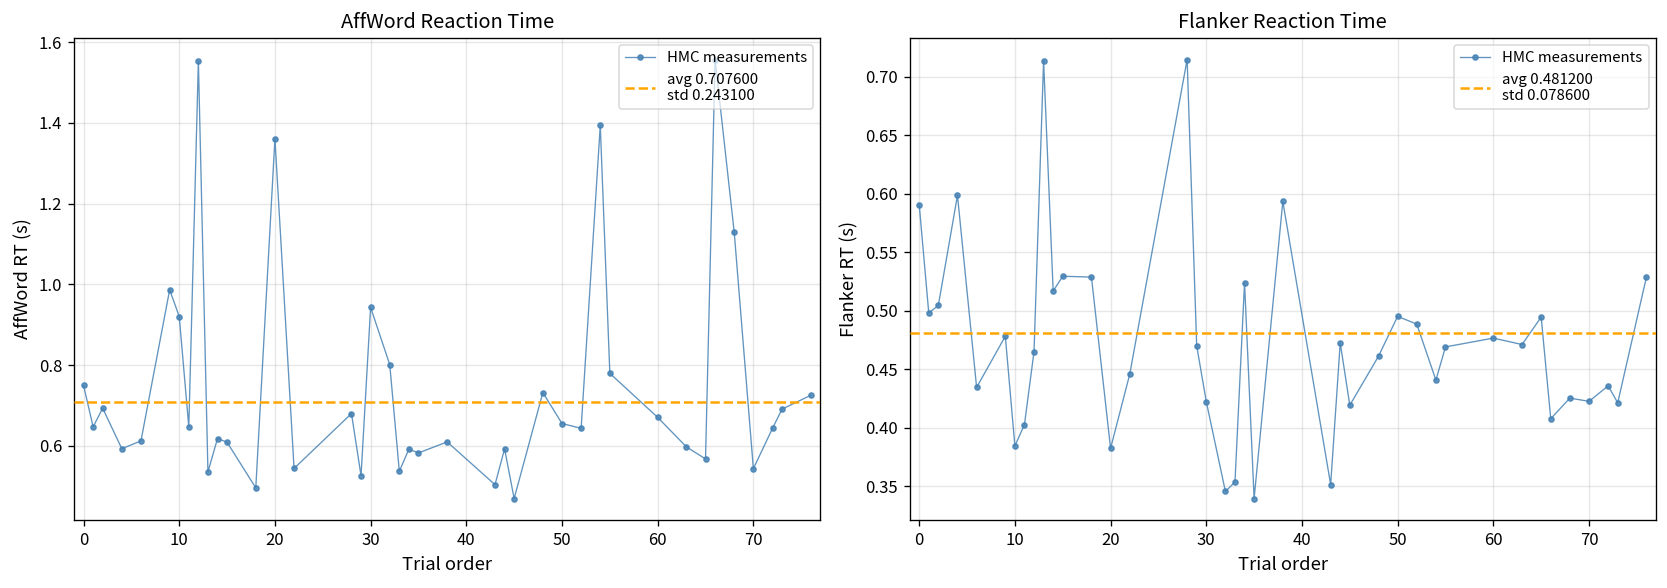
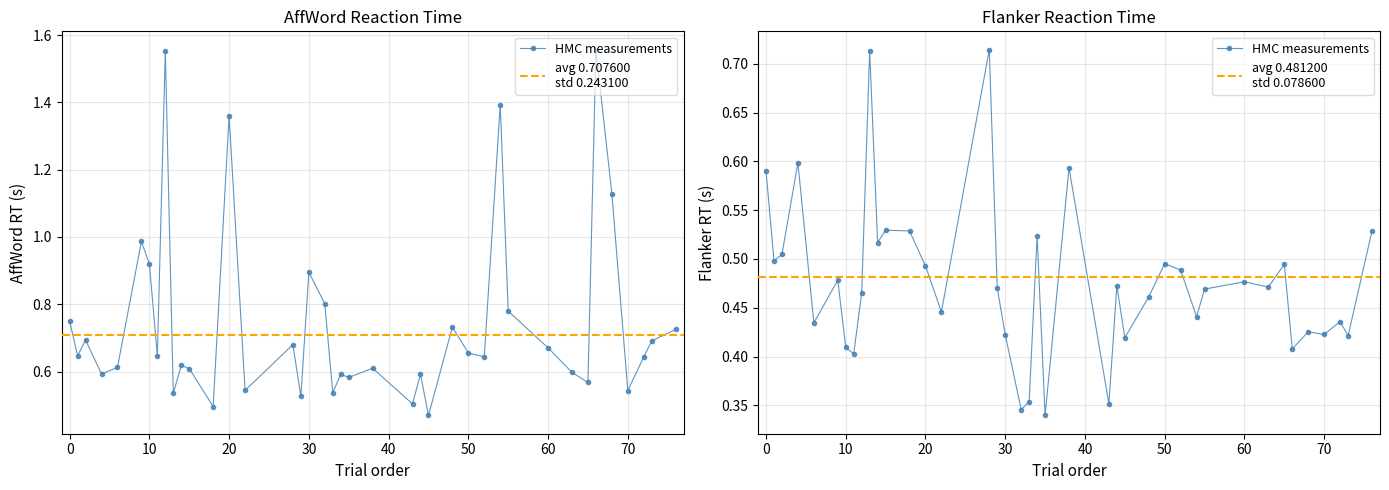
  {
    "AffWord Reaction Time": {
      "0": 0.75,
      "10": 0.92,
      "20": 1.36,
-     "30": 0.94,
+     "30": 0.90,
      "50": 0.66,
      "60": 0.67,
      "70": 0.54
    },
    "Flanker Reaction Time": {
      "0": 0.59,
-     "10": 0.38,
-     "20": 0.38,
+     "10": 0.41,
+     "20": 0.49,
      "30": 0.42,
      "50": 0.50,
      "60": 0.48,
      "70": 0.42
    }
  }
